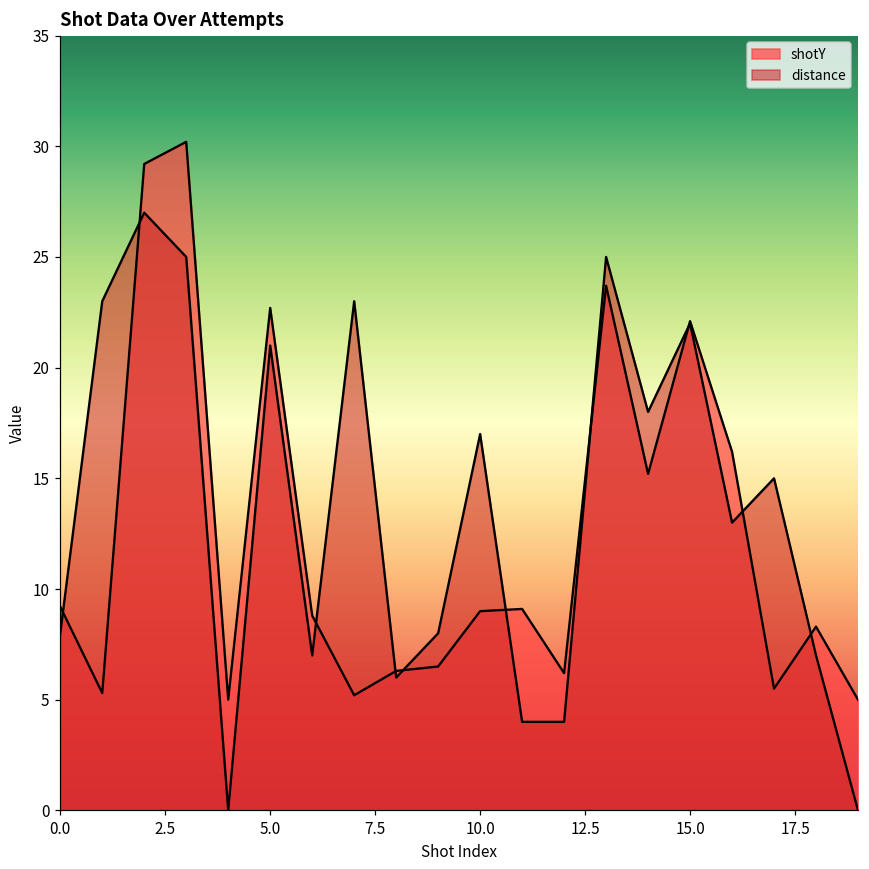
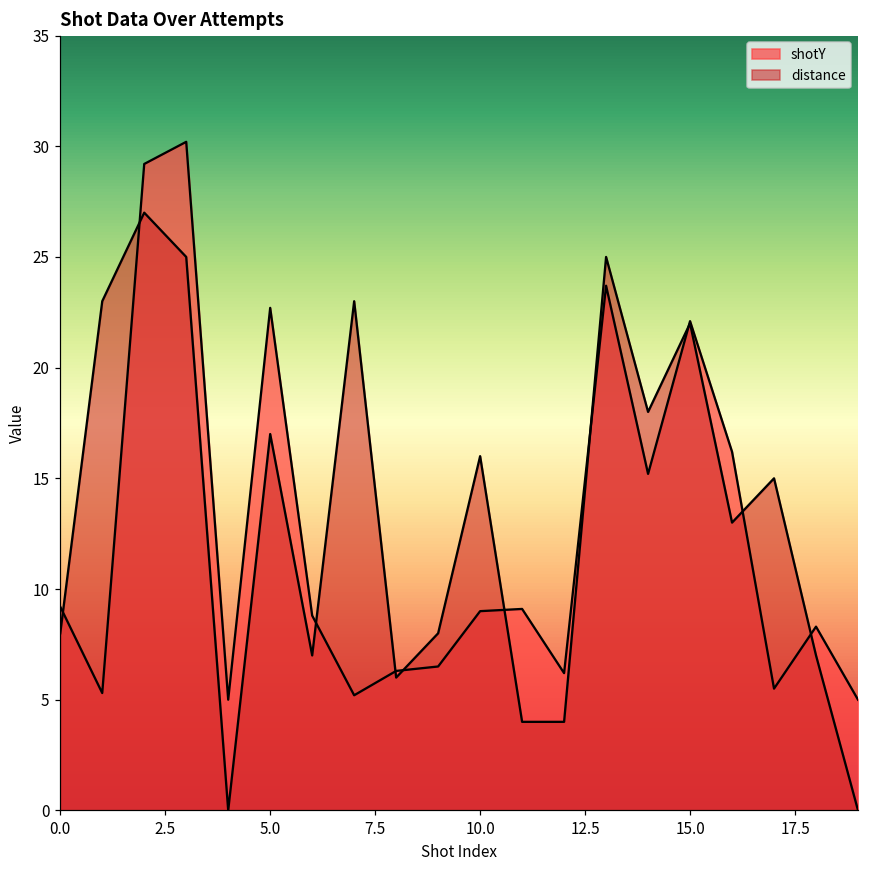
  {
    "shotY": {
      "0.0": 9.2,
      "5.0": 22.7,
      "10.0": 9
    },
    "distance": {
      "0.0": 8,
-     "5.0": 21,
-     "10.0": 17
+     "5.0": 17,
+     "10.0": 16
    }
  }
